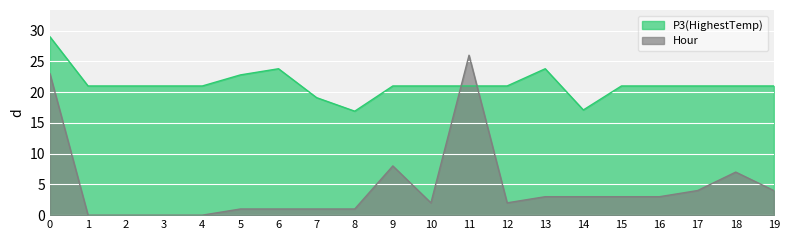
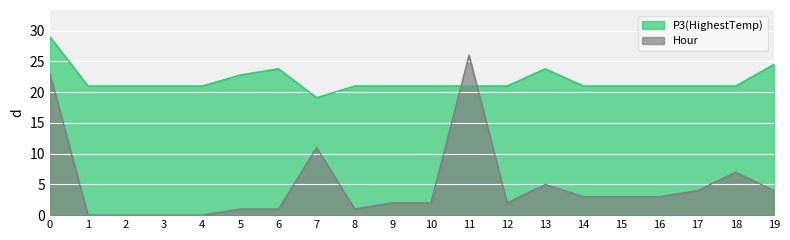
  {
    "P3(HighestTemp)": {
      "0": 29,
      "1": 21,
      "2": 21,
      "3": 21,
      "4": 21,
      "5": 23,
      "6": 24,
      "7": 19,
-     "8": 17,
+     "8": 21,
      "9": 21,
      "10": 21,
      "11": 21,
      "12": 21,
      "13": 24,
-     "14": 17,
+     "14": 21,
      "15": 21,
      "16": 21,
      "17": 21,
      "18": 21,
-     "19": 21
+     "19": 25
    },
    "Hour": {
      "0": 23,
      "1": 0,
      "2": 0,
      "3": 0,
      "4": 0,
      "5": 1,
      "6": 1,
-     "7": 1,
+     "7": 11,
      "8": 1,
-     "9": 8,
+     "9": 2,
      "10": 2,
      "11": 26,
      "12": 2,
-     "13": 3,
+     "13": 5,
      "14": 3,
      "15": 3,
      "16": 3,
      "17": 4,
      "18": 7,
      "19": 4
    }
  }
